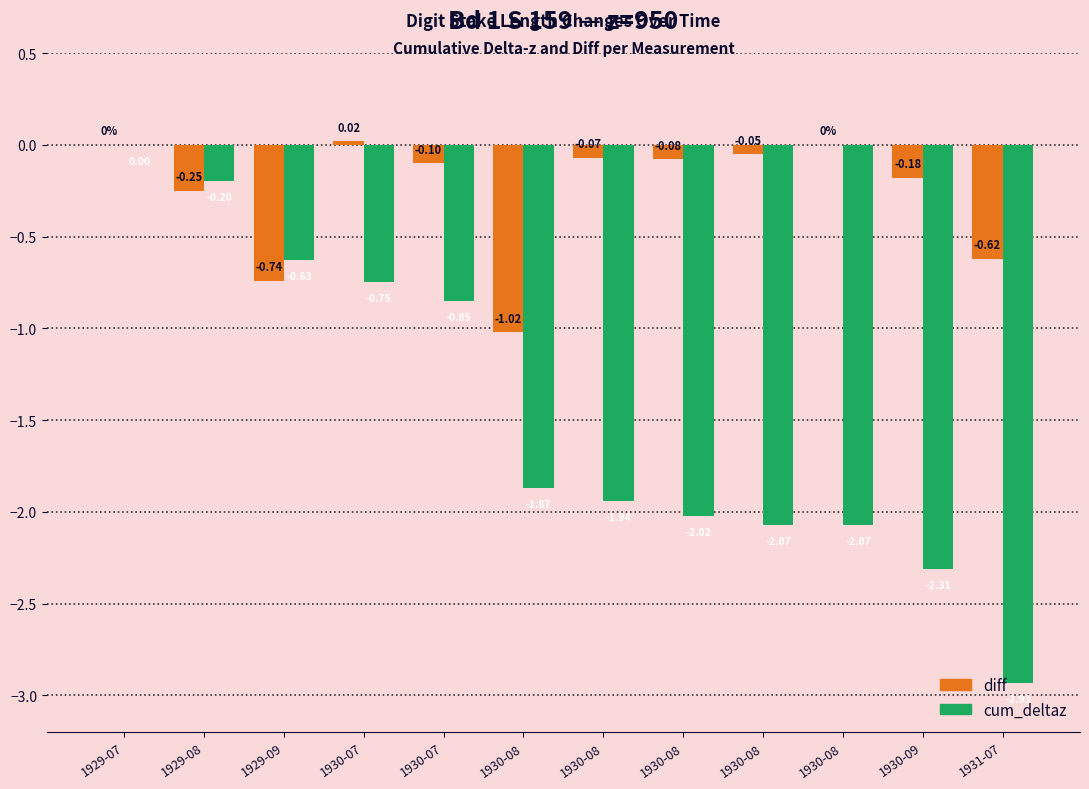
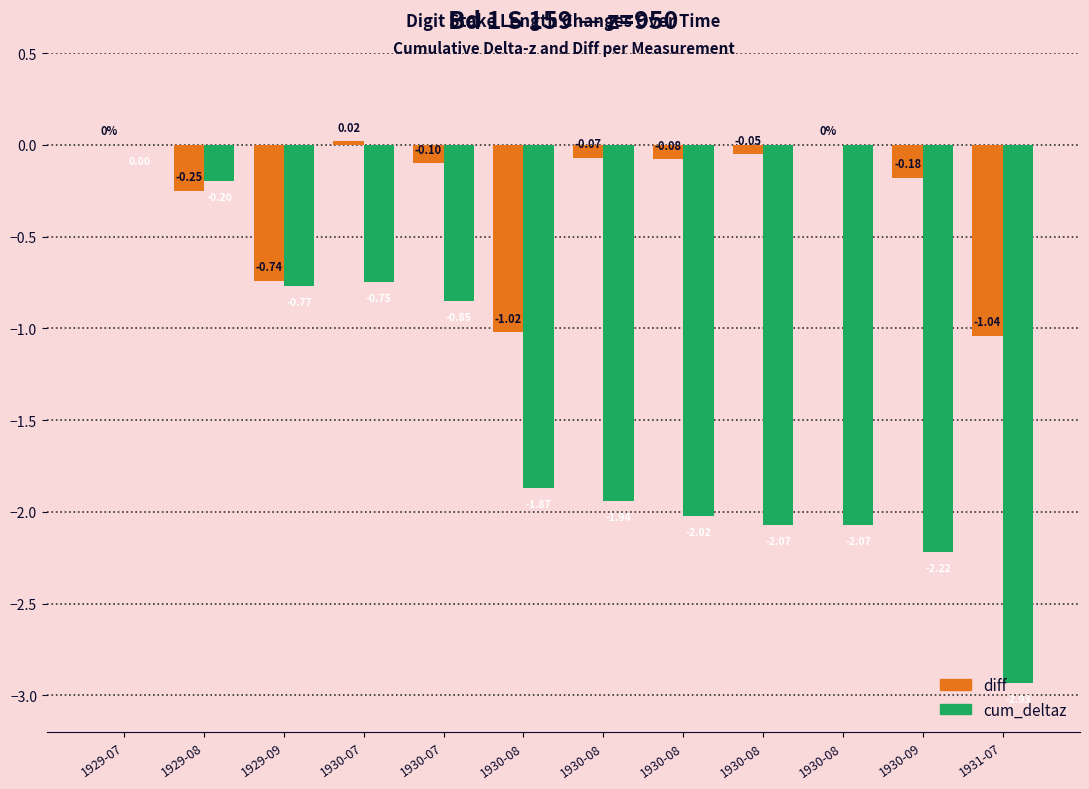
  {
    "diff": {
      "1929-07": "0%",
      "1929-08": "-0.25",
      "1929-09": "-0.74",
      "1930-09": "-0.18",
-     "1931-07": "-0.62"
+     "1931-07": "-1.04"
    },
    "cum_deltaz": {
      "1929-08": "-0.20",
-     "1929-09": "-0.63",
-     "1930-09": "-2.31",
+     "1929-09": "-0.77",
+     "1930-09": "-2.22",
      "1931-07": "-2.93"
    }
  }
